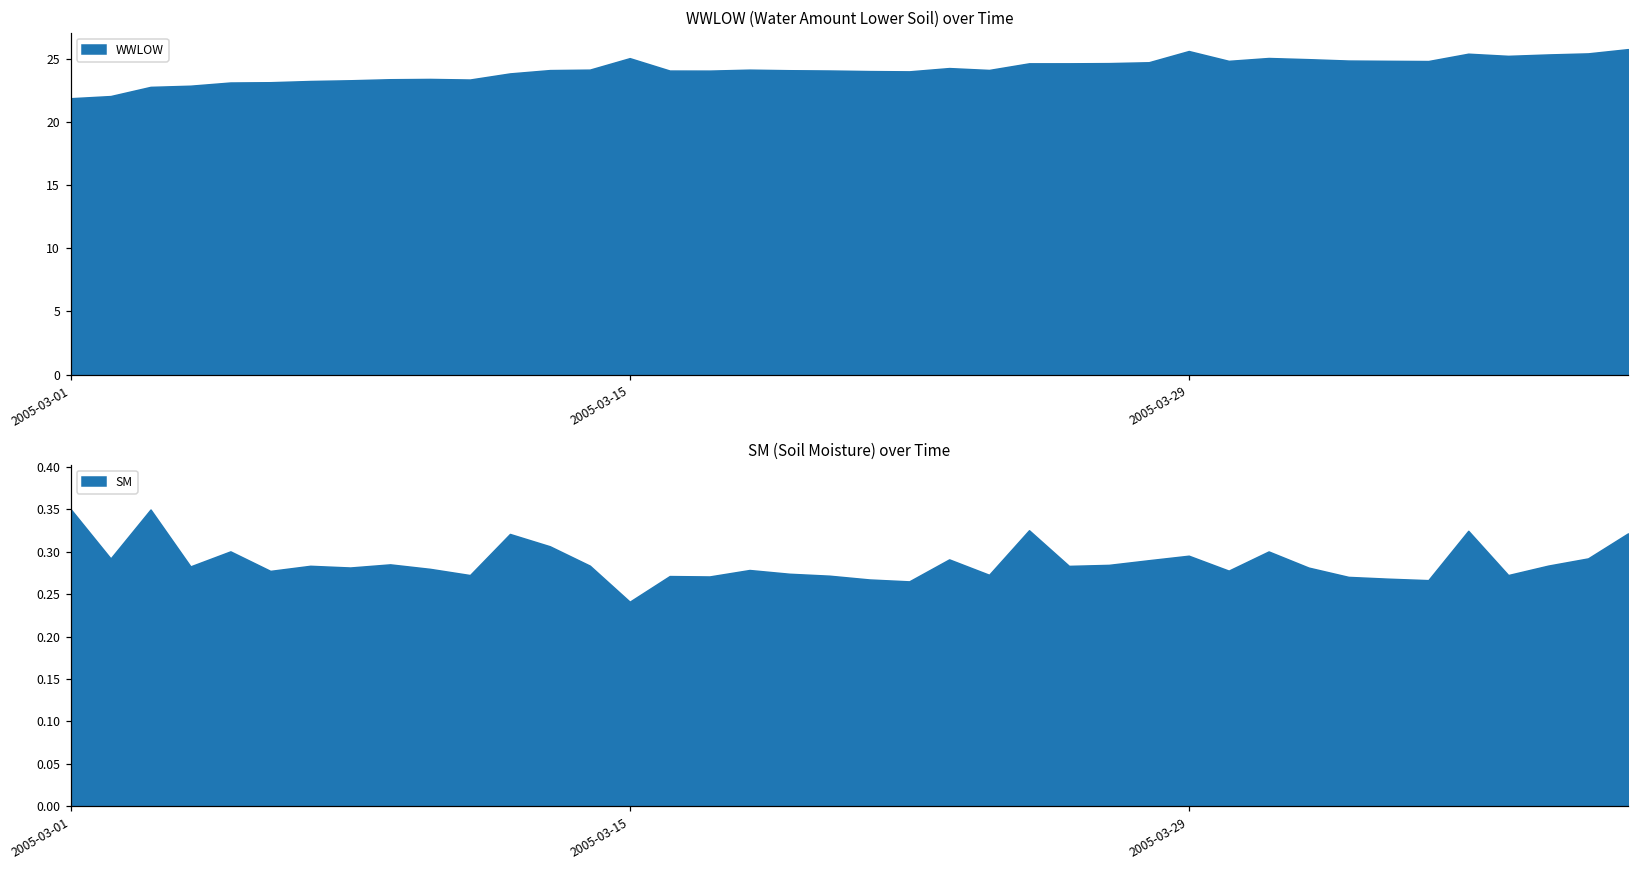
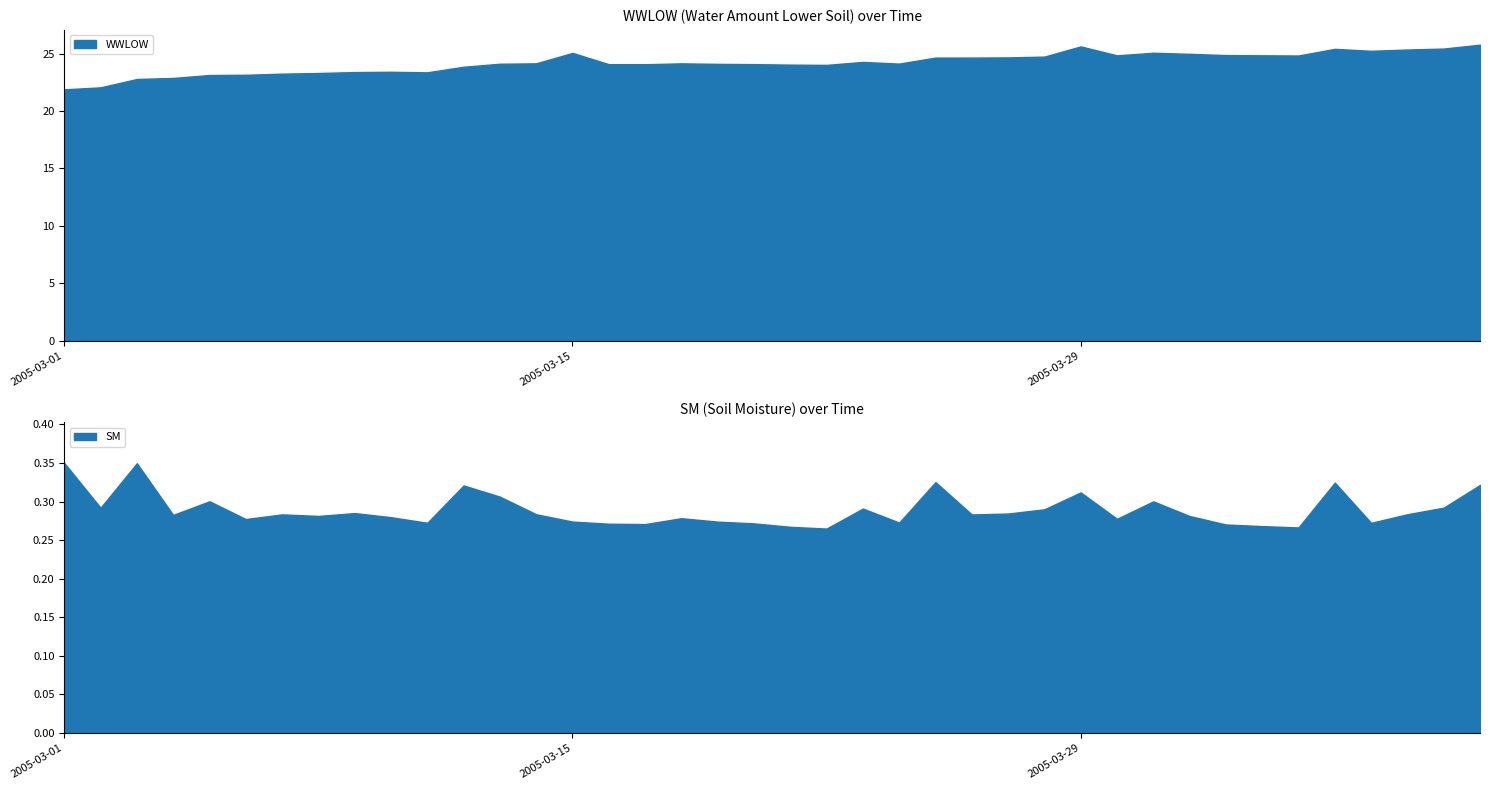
  {
    "WWLOW (Water Amount Lower Soil) over Time": {
      "2005-03-01": 21.9,
      "2005-03-15": 25.1,
      "2005-03-29": 25.6
    },
    "SM (Soil Moisture) over Time": {
      "2005-03-01": 0.35,
-     "2005-03-15": 0.24,
-     "2005-03-29": 0.30
+     "2005-03-15": 0.27,
+     "2005-03-29": 0.31
    }
  }
